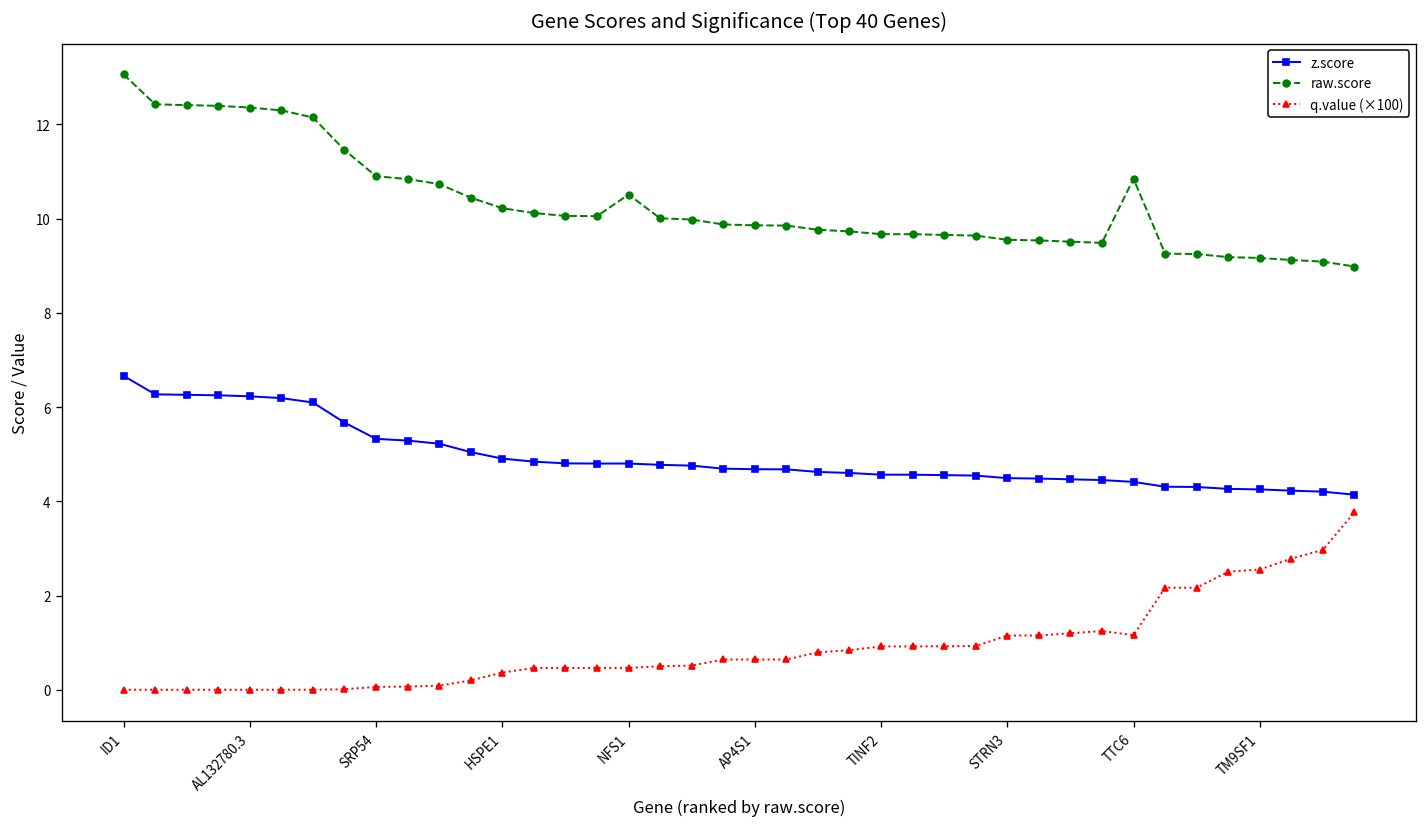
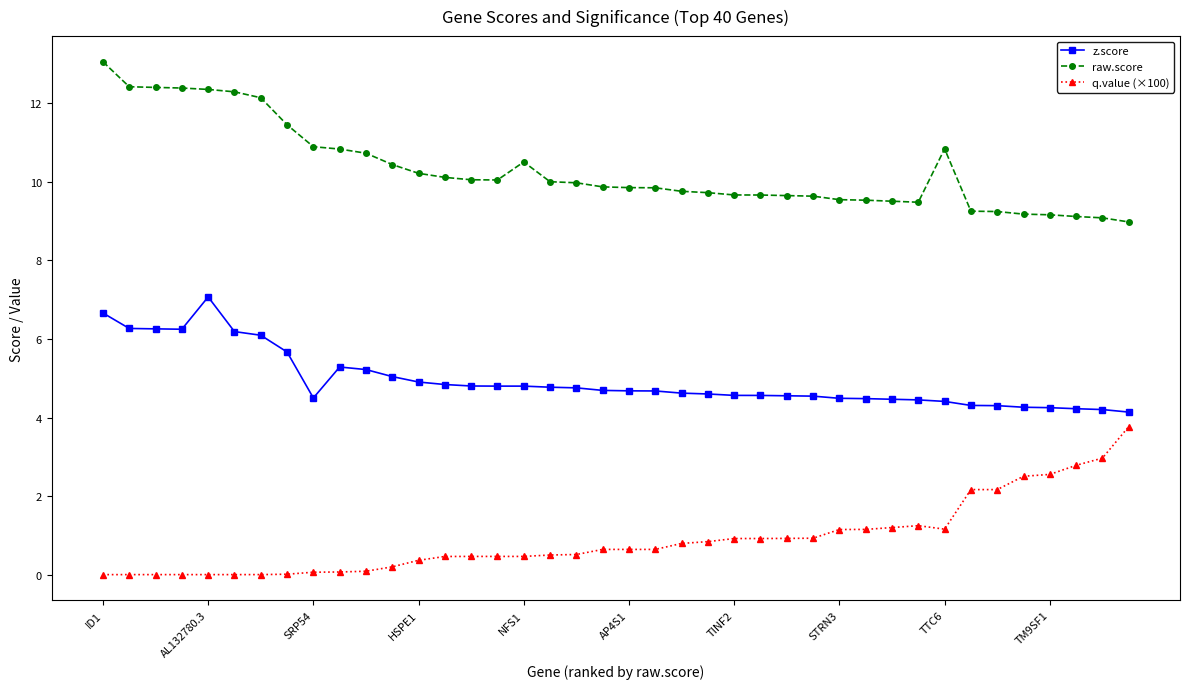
  {
    "z.score": {
      "ID1": 6.7,
-     "AL132780.3": 6.2,
-     "SRP54": 5.3,
+     "AL132780.3": 7.1,
+     "SRP54": 4.5,
      "HSPE1": 4.9,
      "NFS1": 4.8,
      "AP4S1": 4.7,
      "TINF2": 4.6,
      "STRN3": 4.5,
      "TTC6": 4.4,
      "TM9SF1": 4.3
    },
    "raw.score": {
      "ID1": 13.1,
      "AL132780.3": 12.4,
      "SRP54": 10.9,
      "HSPE1": 10.2,
      "NFS1": 10.5,
      "AP4S1": 9.9,
      "TINF2": 9.7,
      "STRN3": 9.5,
      "TTC6": 10.8,
      "TM9SF1": 9.2
    },
    "q.value (×100)": {
      "ID1": 0.0,
      "AL132780.3": 0.0,
      "SRP54": 0.1,
      "HSPE1": 0.4,
      "NFS1": 0.5,
      "AP4S1": 0.6,
      "TINF2": 0.9,
      "STRN3": 1.1,
      "TTC6": 1.2,
      "TM9SF1": 2.6
    }
  }
